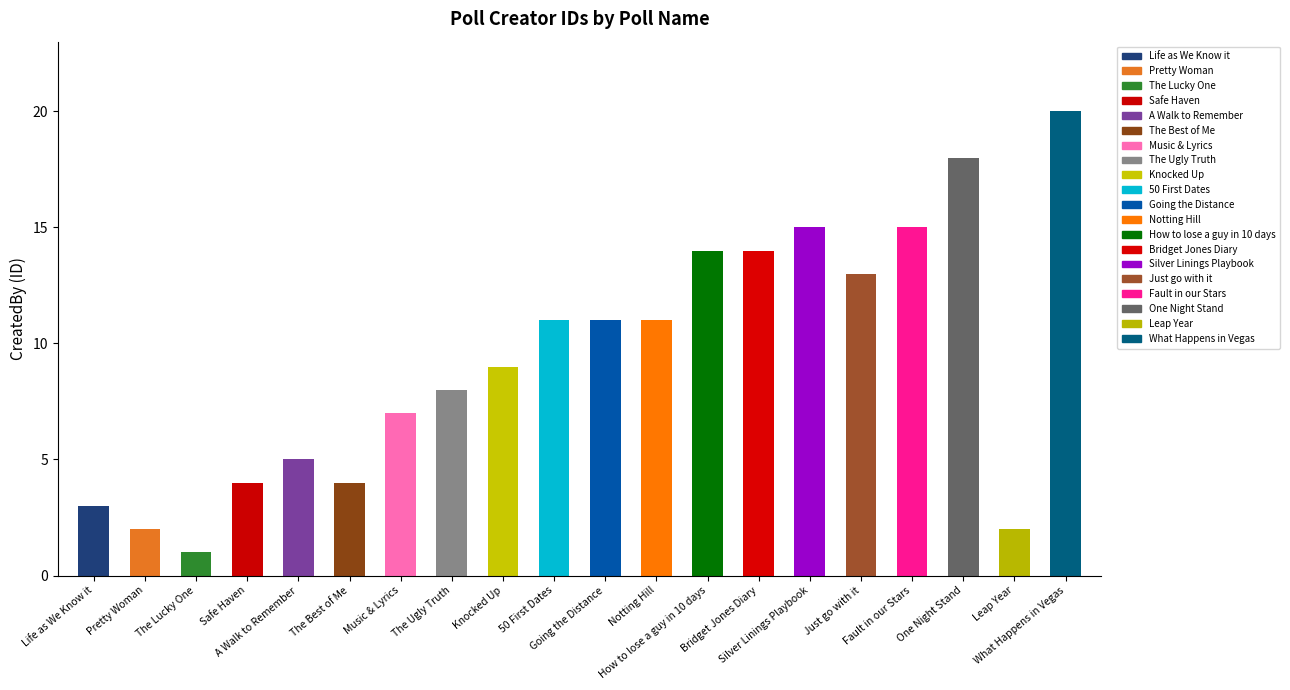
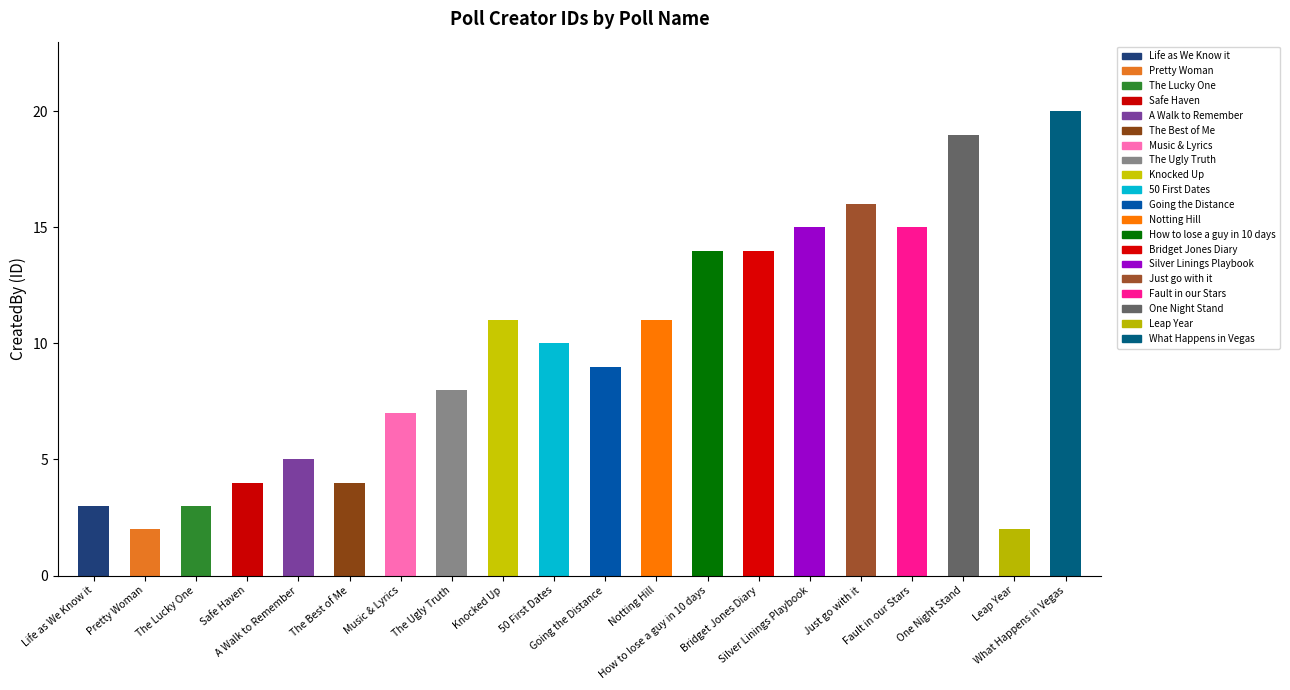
  {
    "Life as We Know it": 3,
    "Pretty Woman": 2,
-   "The Lucky One": 1,
+   "The Lucky One": 3,
    "Safe Haven": 4,
    "A Walk to Remember": 5,
    "The Best of Me": 4,
    "Music & Lyrics": 7,
    "The Ugly Truth": 8,
-   "Knocked Up": 9,
-   "50 First Dates": 11,
-   "Going the Distance": 11,
+   "Knocked Up": 11,
+   "50 First Dates": 10,
+   "Going the Distance": 9,
    "Notting Hill": 11,
    "How to lose a guy in 10 days": 14,
    "Bridget Jones Diary": 14,
    "Silver Linings Playbook": 15,
-   "Just go with it": 13,
+   "Just go with it": 16,
    "Fault in our Stars": 15,
-   "One Night Stand": 18,
+   "One Night Stand": 19,
    "Leap Year": 2,
    "What Happens in Vegas": 20
  }
